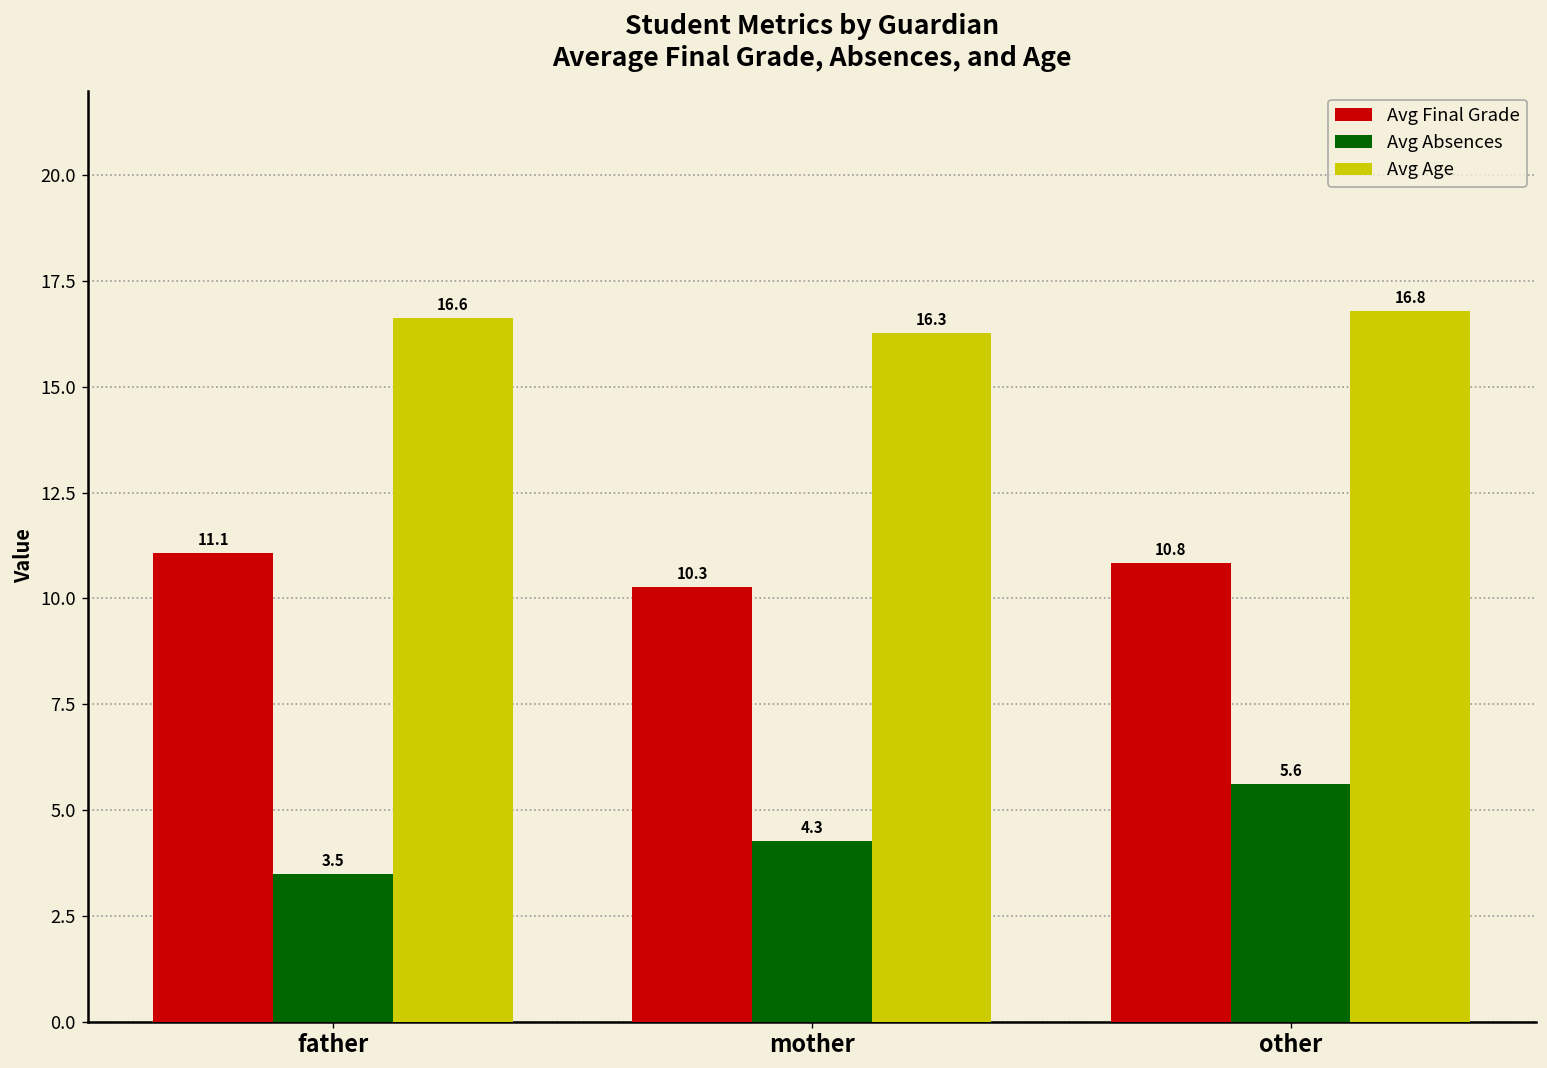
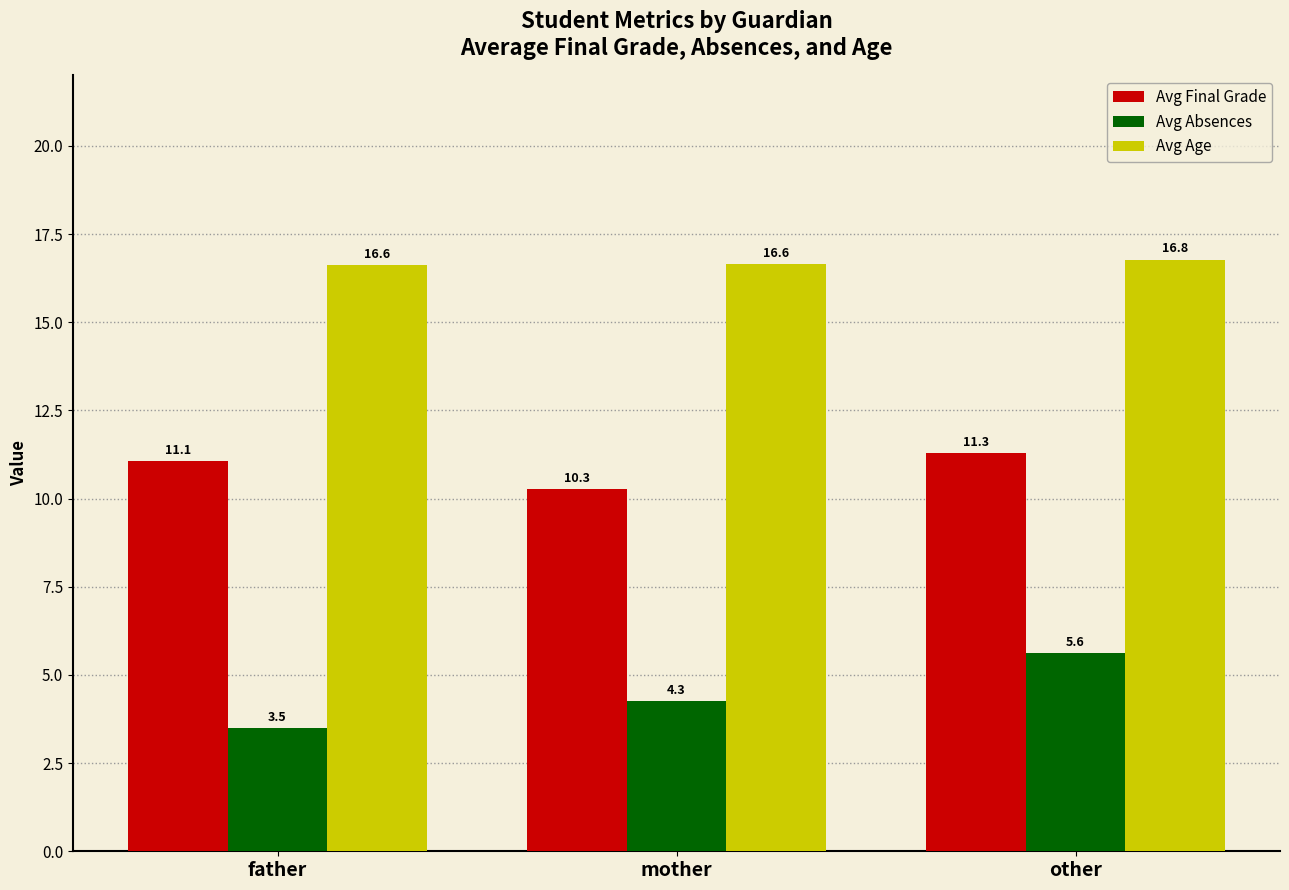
  {
    "Avg Final Grade": {
      "father": 11.1,
      "mother": 10.3,
-     "other": 10.8
+     "other": 11.3
    },
    "Avg Absences": {
      "father": 3.5,
      "mother": 4.3,
      "other": 5.6
    },
    "Avg Age": {
      "father": 16.6,
-     "mother": 16.3,
+     "mother": 16.6,
      "other": 16.8
    }
  }
